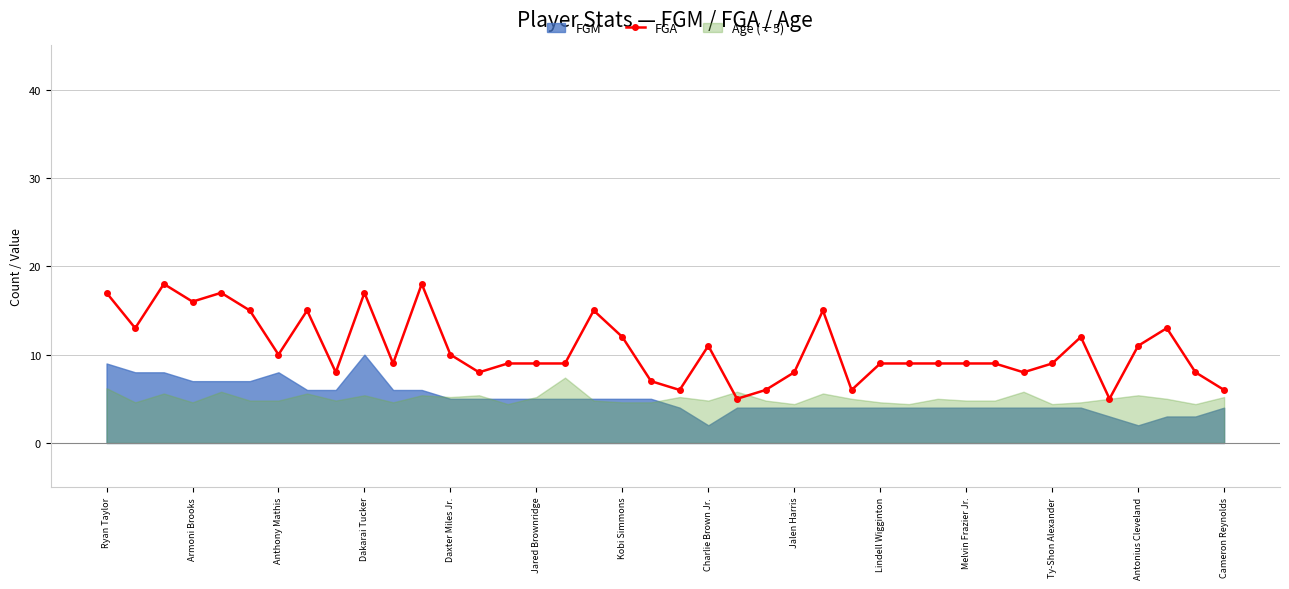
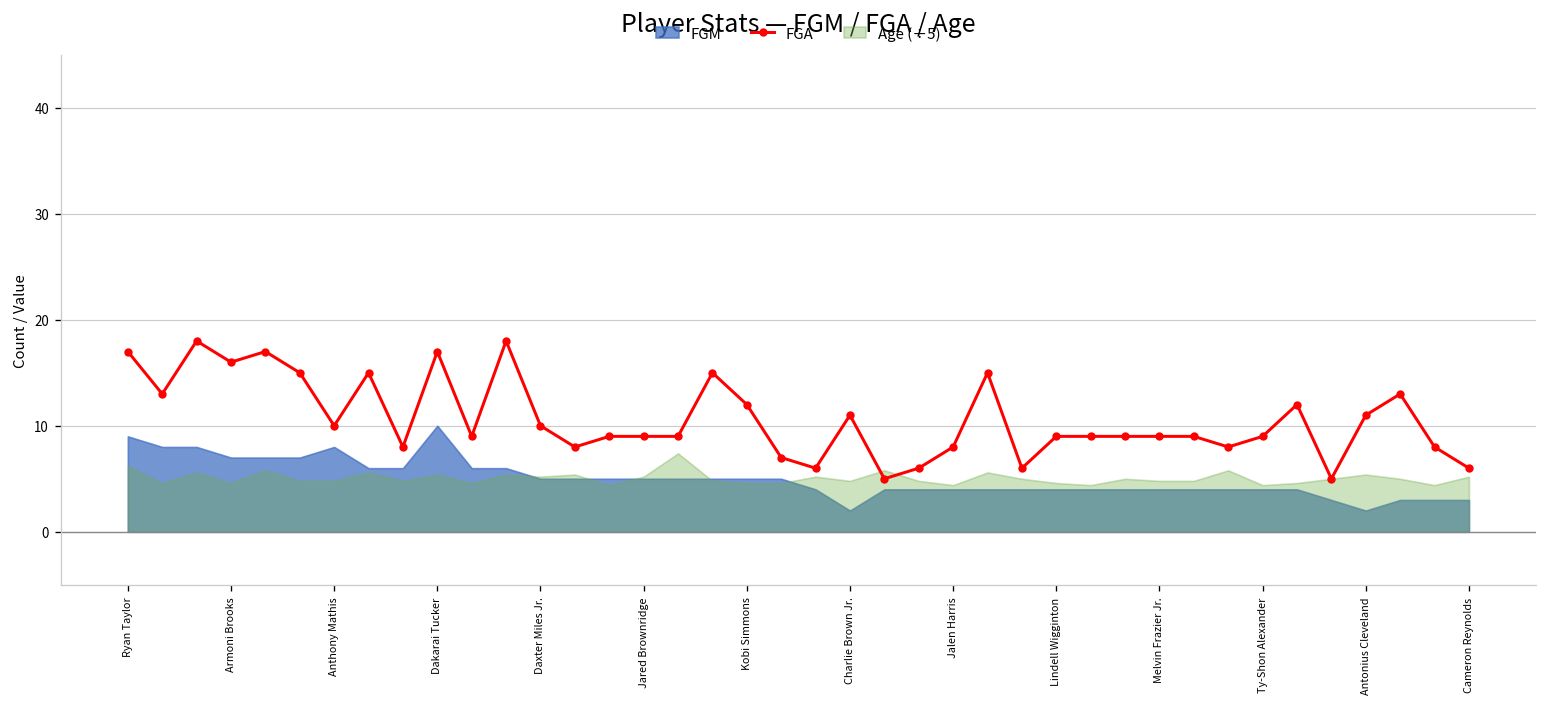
  {
    "FGA": {
      "Ryan Taylor": 17,
      "Armoni Brooks": 16,
      "Anthony Mathis": 10,
      "Dakarai Tucker": 17,
      "Daxter Miles Jr.": 10,
      "Jared Brownridge": 9,
      "Kobi Simmons": 12,
      "Charlie Brown Jr.": 11,
      "Jalen Harris": 8,
      "Lindell Wigginton": 9,
      "Melvin Frazier Jr.": 9,
      "Ty-Shon Alexander": 9,
      "Antonius Cleveland": 11,
      "Cameron Reynolds": 6
    },
    "FGM": {
      "Ryan Taylor": 9,
      "Armoni Brooks": 7,
      "Anthony Mathis": 8,
      "Dakarai Tucker": 10,
      "Kobi Simmons": 5,
      "Charlie Brown Jr.": 2,
      "Jalen Harris": 4,
      "Lindell Wigginton": 4,
      "Melvin Frazier Jr.": 4,
      "Ty-Shon Alexander": 4,
      "Antonius Cleveland": 2,
-     "Cameron Reynolds": 4
+     "Cameron Reynolds": 3
    },
    "Age (÷5)": {
      "Ryan Taylor": 6,
      "Armoni Brooks": 5,
      "Anthony Mathis": 5,
      "Dakarai Tucker": 5,
      "Kobi Simmons": 5,
      "Charlie Brown Jr.": 5,
      "Jalen Harris": 4,
      "Lindell Wigginton": 5,
      "Melvin Frazier Jr.": 5,
      "Ty-Shon Alexander": 4,
      "Antonius Cleveland": 5,
      "Cameron Reynolds": 5
    }
  }
